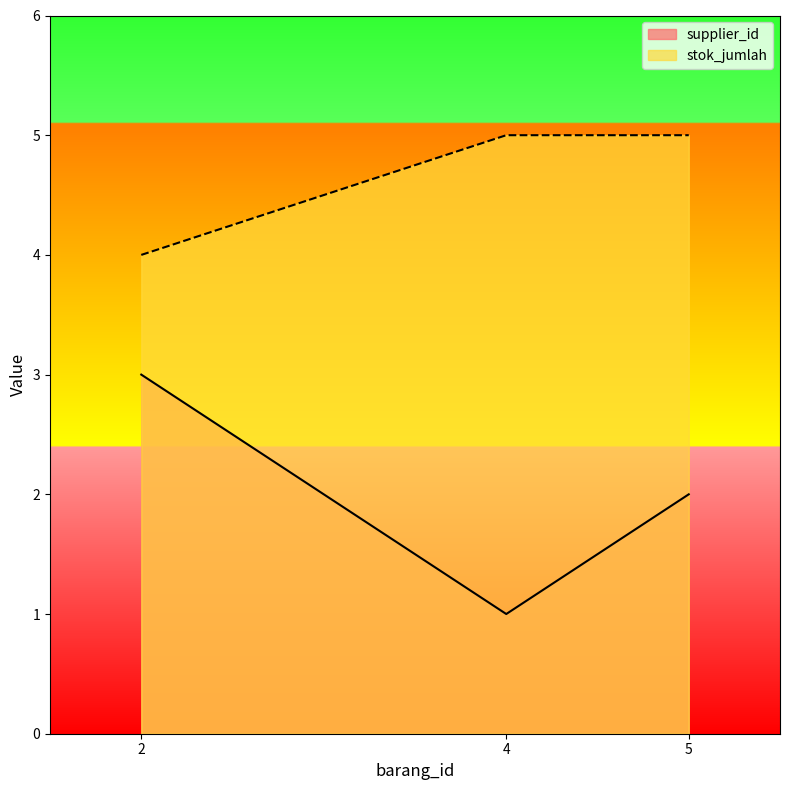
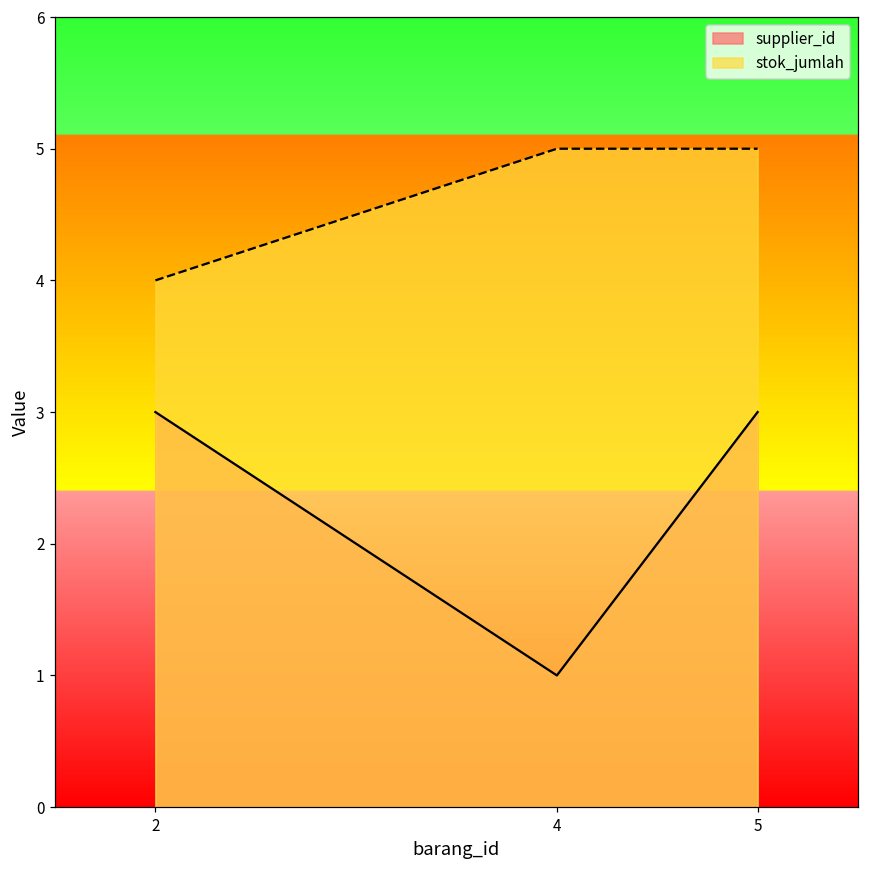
  {
    "supplier_id": {
      "2": 3,
      "4": 1,
-     "5": 2
+     "5": 3
    },
    "stok_jumlah": {
      "2": 4,
      "4": 5,
      "5": 5
    }
  }
